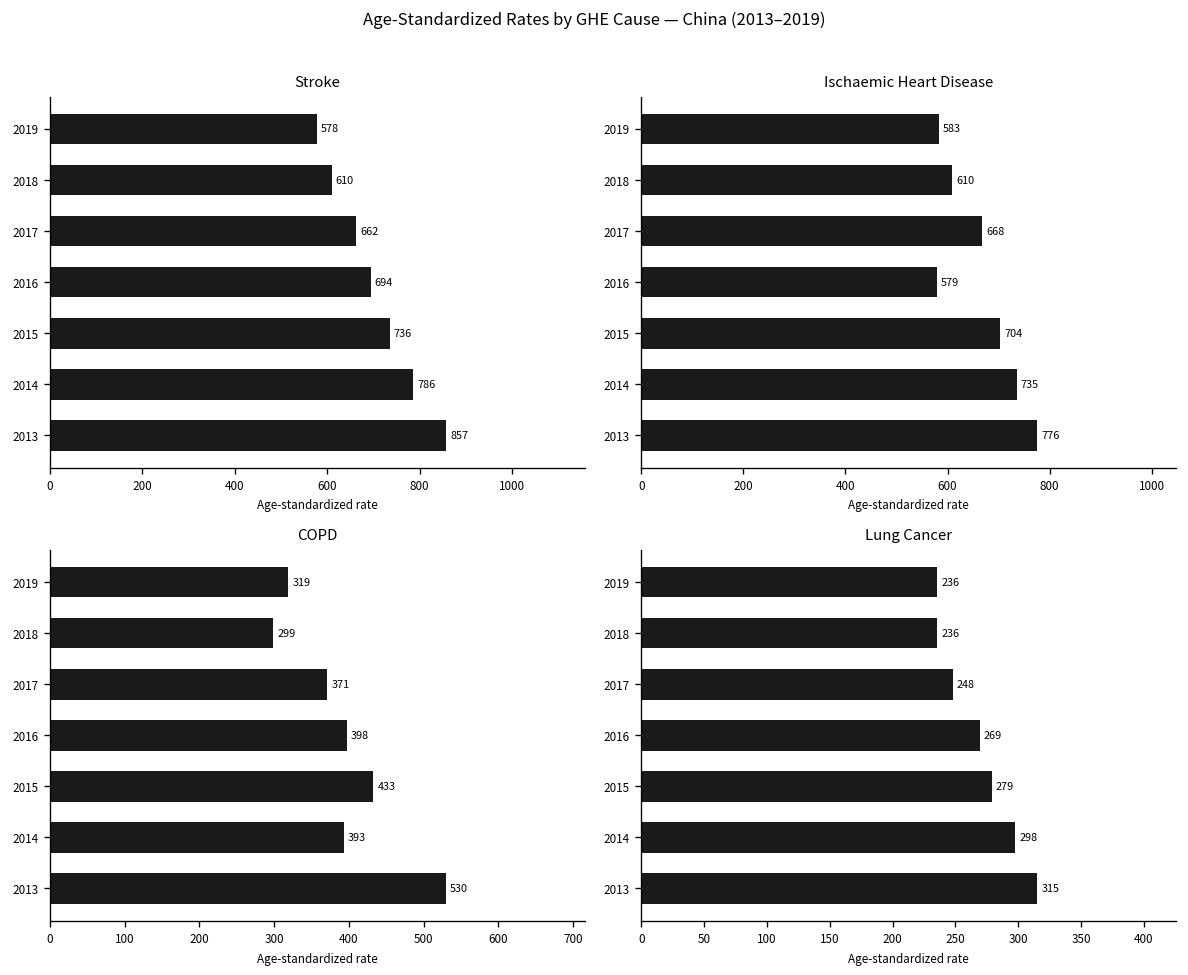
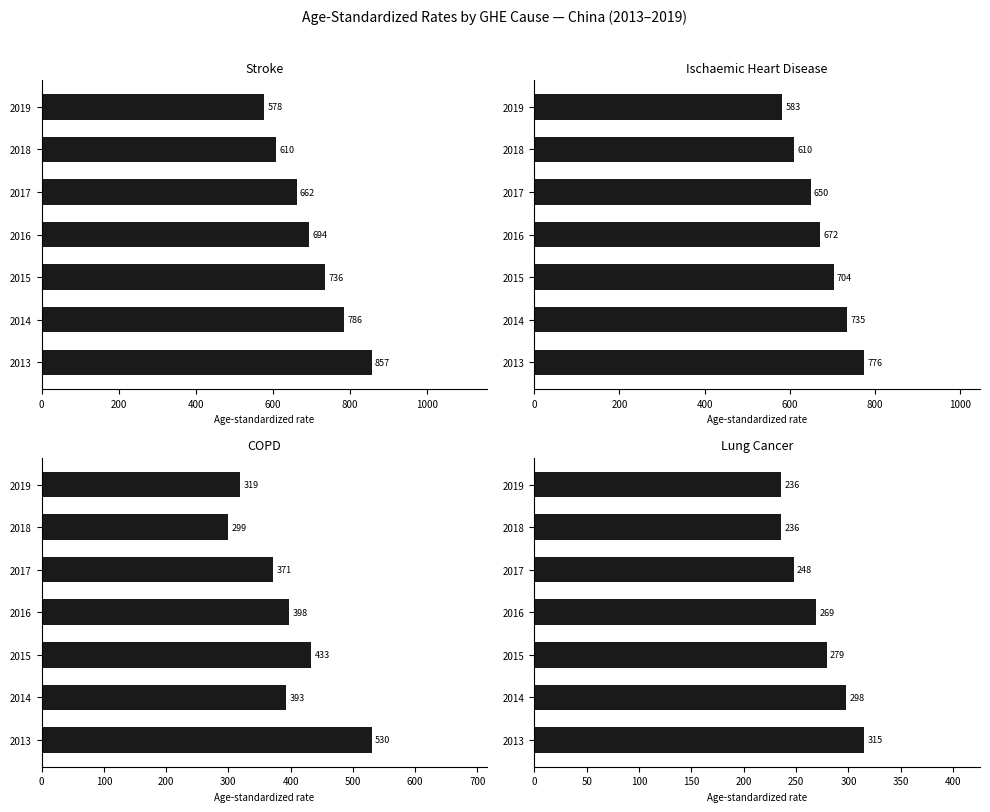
  {
    "Stroke": {
      "2019": 578,
      "2018": 610,
      "2017": 662,
      "2016": 694,
      "2015": 736,
      "2014": 786,
      "2013": 857
    },
    "Ischaemic Heart Disease": {
      "2019": 583,
      "2018": 610,
-     "2017": 668,
-     "2016": 579,
+     "2017": 650,
+     "2016": 672,
      "2015": 704,
      "2014": 735,
      "2013": 776
    },
    "COPD": {
      "2019": 319,
      "2018": 299,
      "2017": 371,
      "2016": 398,
      "2015": 433,
      "2014": 393,
      "2013": 530
    },
    "Lung Cancer": {
      "2019": 236,
      "2018": 236,
      "2017": 248,
      "2016": 269,
      "2015": 279,
      "2014": 298,
      "2013": 315
    }
  }
